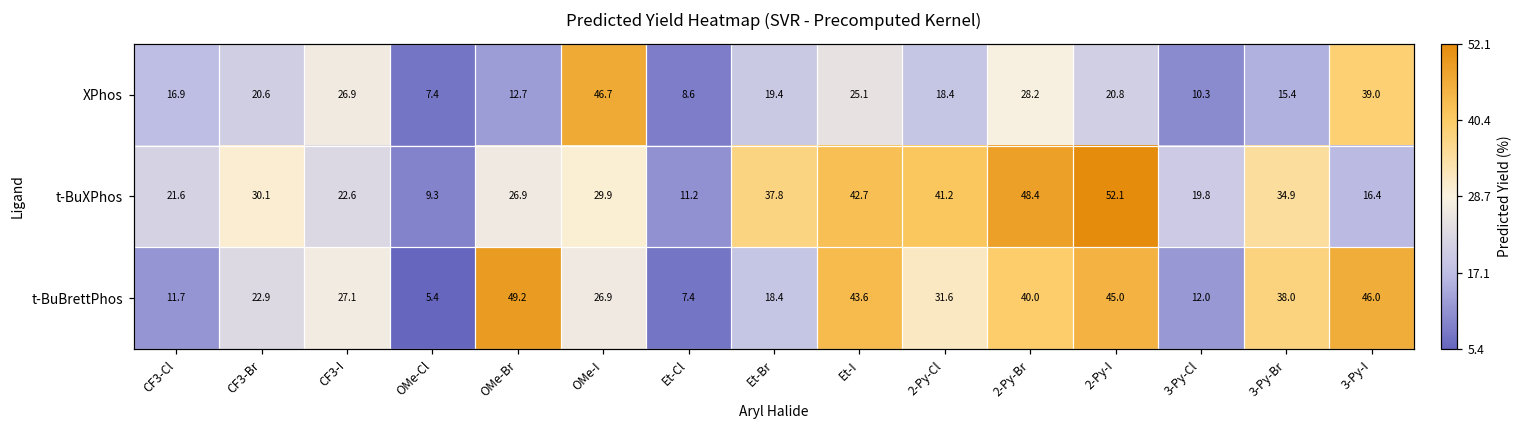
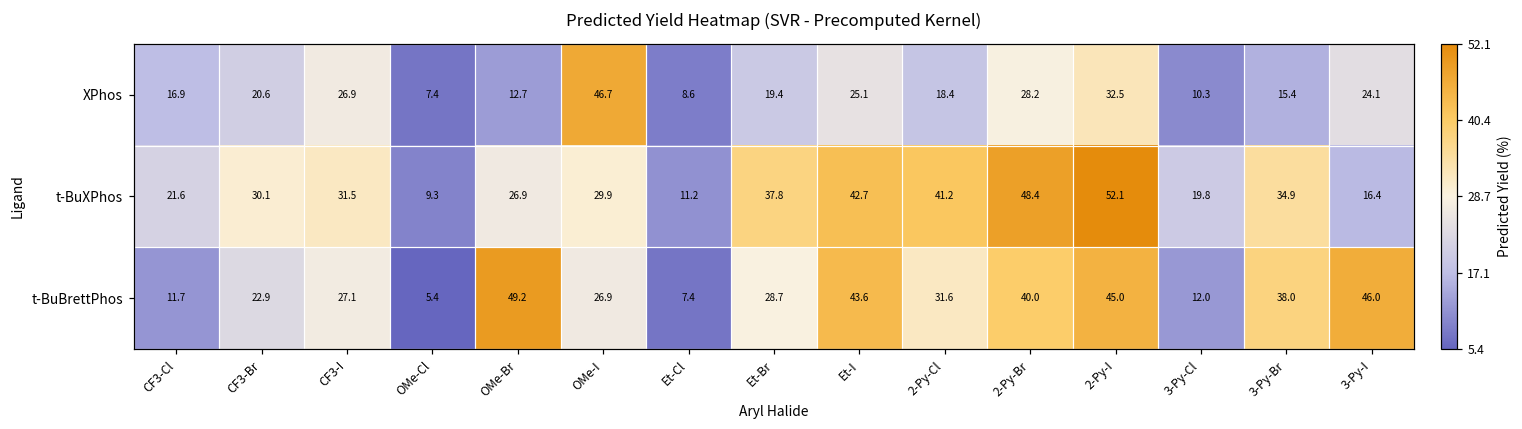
  {
    "XPhos": {
      "CF3-Cl": 16.9,
      "CF3-Br": 20.6,
      "CF3-I": 26.9,
      "OMe-Cl": 7.4,
      "OMe-Br": 12.7,
      "OMe-I": 46.7,
      "Et-Cl": 8.6,
      "Et-Br": 19.4,
      "Et-I": 25.1,
      "2-Py-Cl": 18.4,
      "2-Py-Br": 28.2,
-     "2-Py-I": 20.8,
+     "2-Py-I": 32.5,
      "3-Py-Cl": 10.3,
      "3-Py-Br": 15.4,
-     "3-Py-I": 39.0
+     "3-Py-I": 24.1
    },
    "t-BuXPhos": {
      "CF3-Cl": 21.6,
      "CF3-Br": 30.1,
-     "CF3-I": 22.6,
+     "CF3-I": 31.5,
      "OMe-Cl": 9.3,
      "OMe-Br": 26.9,
      "OMe-I": 29.9,
      "Et-Cl": 11.2,
      "Et-Br": 37.8,
      "Et-I": 42.7,
      "2-Py-Cl": 41.2,
      "2-Py-Br": 48.4,
      "2-Py-I": 52.1,
      "3-Py-Cl": 19.8,
      "3-Py-Br": 34.9,
      "3-Py-I": 16.4
    },
    "t-BuBrettPhos": {
      "CF3-Cl": 11.7,
      "CF3-Br": 22.9,
      "CF3-I": 27.1,
      "OMe-Cl": 5.4,
      "OMe-Br": 49.2,
      "OMe-I": 26.9,
      "Et-Cl": 7.4,
-     "Et-Br": 18.4,
+     "Et-Br": 28.7,
      "Et-I": 43.6,
      "2-Py-Cl": 31.6,
      "2-Py-Br": 40.0,
      "2-Py-I": 45.0,
      "3-Py-Cl": 12.0,
      "3-Py-Br": 38.0,
      "3-Py-I": 46.0
    }
  }
